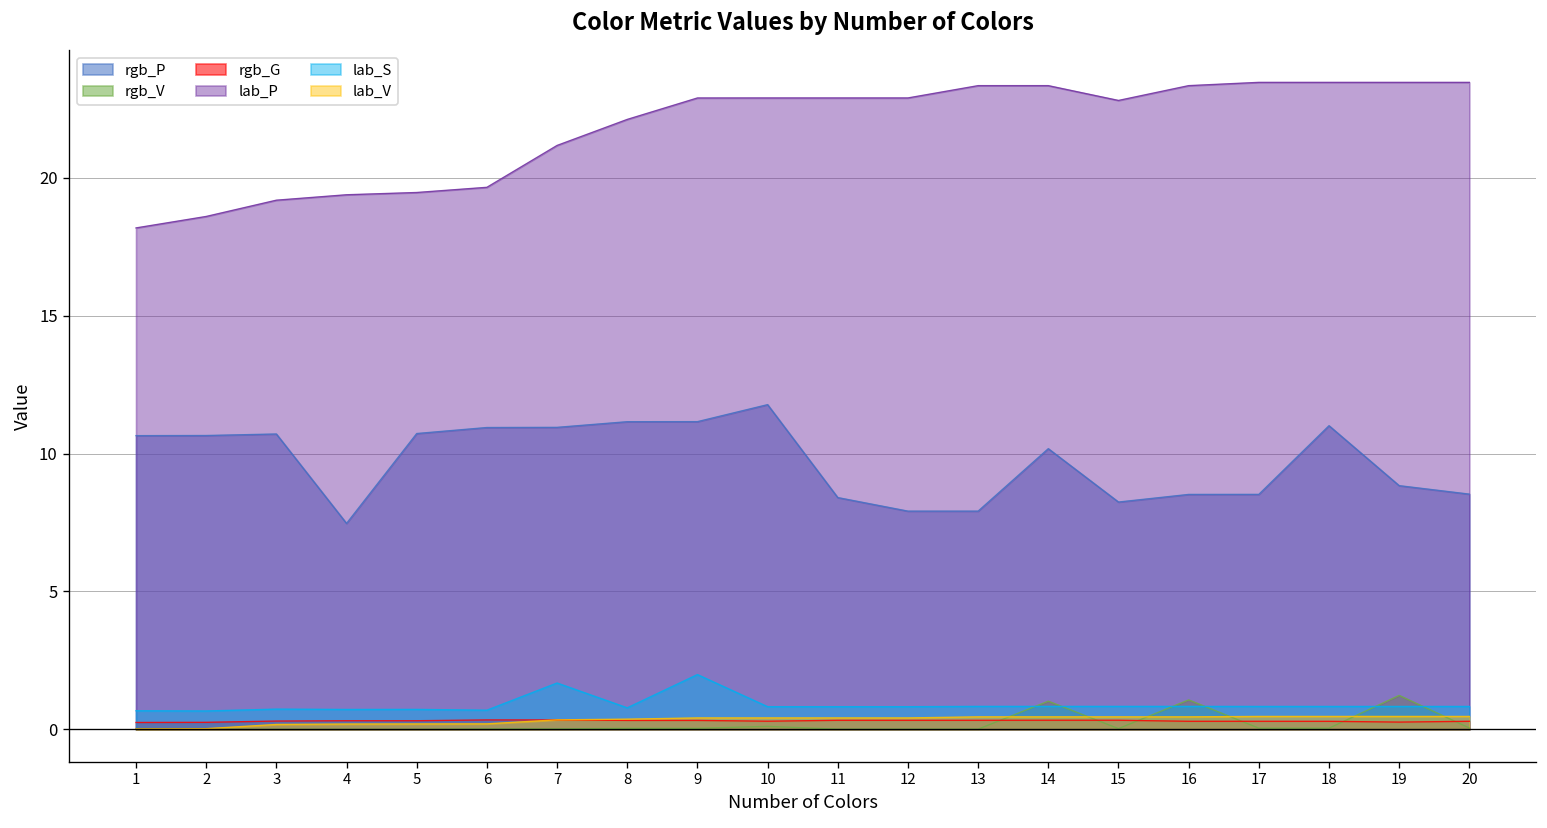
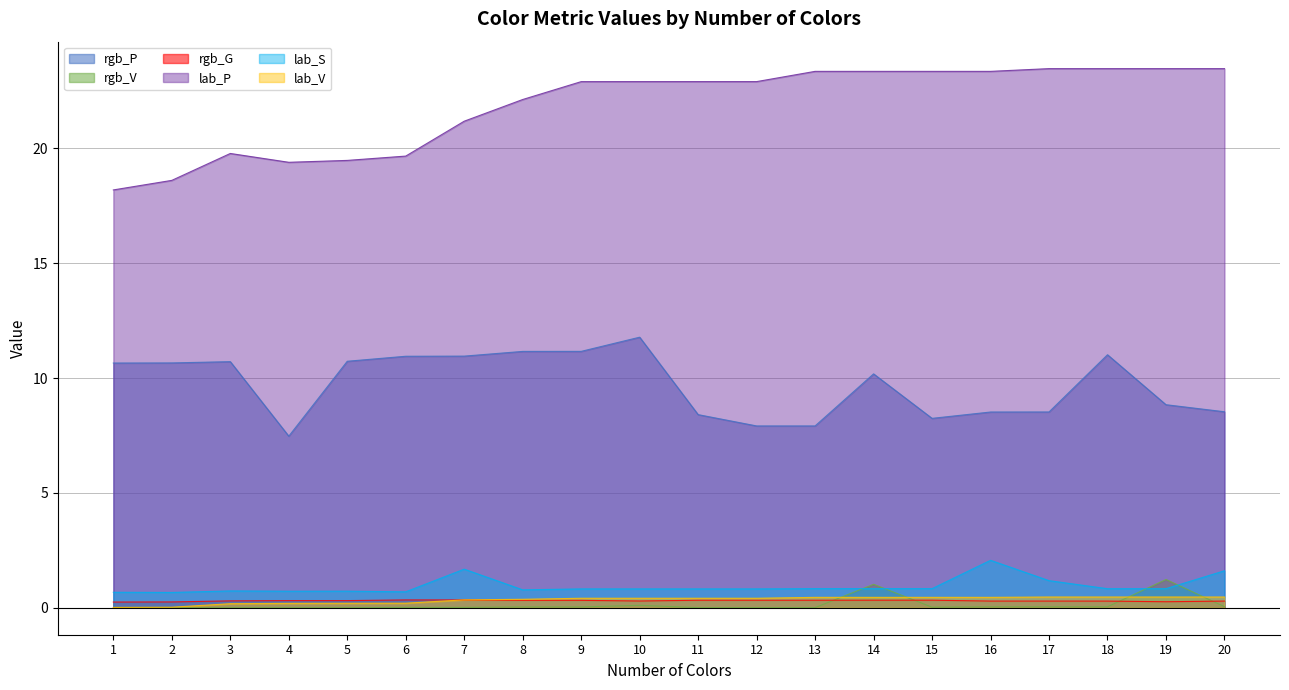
  {
    "rgb_P": {
      "1": 10.7,
      "2": 10.7,
      "3": 10.7,
      "4": 7.5,
      "5": 10.7,
      "6": 10.9,
      "7": 11.0,
      "8": 11.2,
      "9": 11.2,
      "10": 11.8,
      "11": 8.4,
      "12": 7.9,
      "13": 7.9,
      "14": 10.2,
      "15": 8.2,
      "16": 8.5,
      "17": 8.5,
      "18": 11.0,
      "19": 8.8,
      "20": 8.5
    },
    "rgb_V": {
      "3": 0.0,
      "4": 0.0,
      "5": 0.0,
      "6": 0.0,
      "7": 0.0,
      "8": 0.0,
      "9": 0.0,
      "10": 0.1,
      "11": 0.0,
      "12": 0.0,
      "13": 0.0,
      "14": 1.0,
      "15": 0.0,
-     "16": 1.1,
+     "16": 0.0,
      "17": 0.0,
      "18": 0.0,
      "19": 1.2,
      "20": 0.0
    },
    "rgb_G": {
      "1": 0.2,
      "2": 0.3,
      "3": 0.3,
      "4": 0.3,
      "5": 0.3,
      "6": 0.3,
      "10": 0.3,
      "13": 0.3,
      "14": 0.3,
      "15": 0.3,
      "16": 0.3,
      "17": 0.3,
      "18": 0.3,
      "19": 0.3,
      "20": 0.3
    },
    "lab_P": {
      "1": 18.2,
      "2": 18.6,
-     "3": 19.2,
+     "3": 19.8,
      "4": 19.4,
      "5": 19.5,
      "6": 19.7,
      "7": 21.2,
      "8": 22.1,
      "9": 22.9,
      "10": 22.9,
      "11": 22.9,
      "12": 22.9,
      "13": 23.3,
      "14": 23.3,
-     "15": 22.8,
+     "15": 23.3,
      "16": 23.3,
      "17": 23.5,
      "18": 23.5,
      "19": 23.5,
      "20": 23.5
    },
    "lab_S": {
      "1": 0.7,
      "2": 0.7,
      "3": 0.7,
      "4": 0.7,
      "5": 0.7,
      "6": 0.7,
      "7": 1.7,
      "8": 0.8,
-     "9": 2.0,
+     "9": 0.8,
      "10": 0.8,
      "11": 0.8,
      "12": 0.8,
      "13": 0.8,
      "14": 0.8,
      "15": 0.8,
-     "16": 0.8,
-     "17": 0.8,
+     "16": 2.1,
+     "17": 1.2,
      "18": 0.8,
      "19": 0.8,
-     "20": 0.8
+     "20": 1.6
    },
    "lab_V": {
      "3": 0.2,
      "4": 0.2,
      "5": 0.2,
      "6": 0.2,
      "10": 0.4,
      "13": 0.5,
      "14": 0.5,
      "15": 0.5,
      "16": 0.5,
      "17": 0.5,
      "18": 0.5,
      "19": 0.5,
      "20": 0.5
    }
  }
